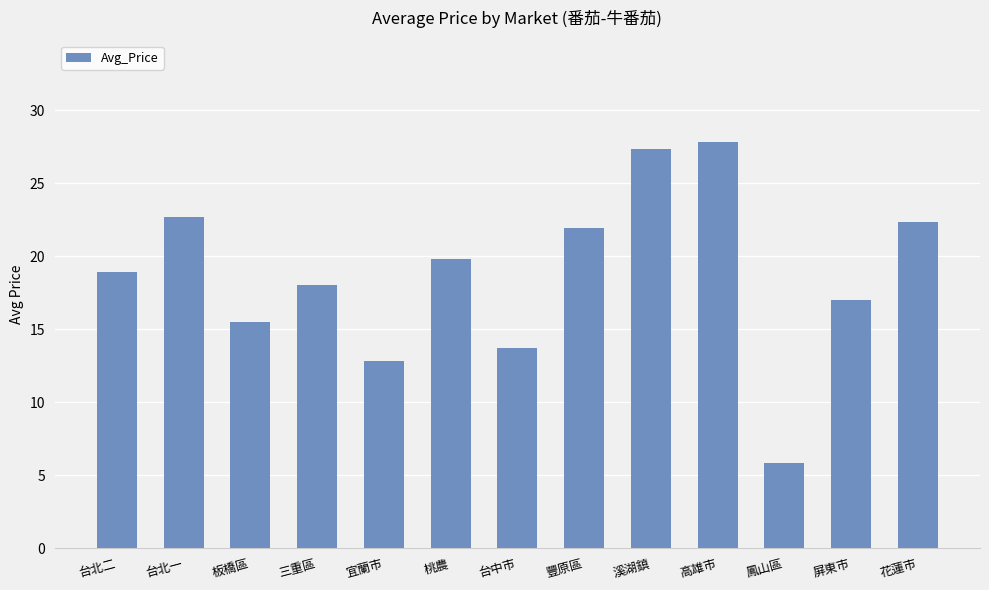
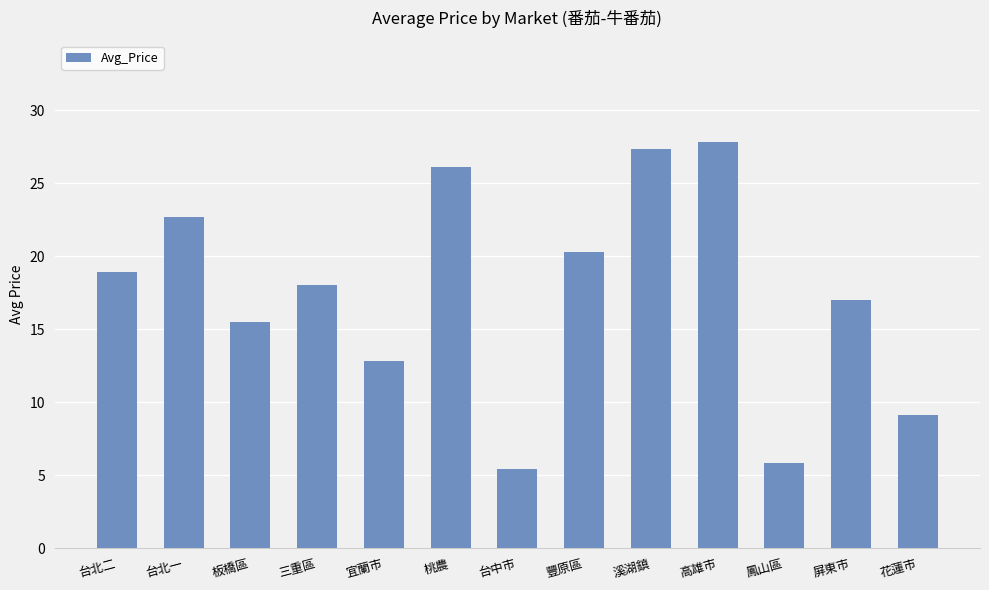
  {
    "台北二": 18.9,
    "台北一": 22.7,
    "板橋區": 15.5,
    "三重區": 18.0,
    "宜蘭市": 12.8,
-   "桃農": 19.8,
-   "台中市": 13.7,
-   "豐原區": 21.9,
+   "桃農": 26.1,
+   "台中市": 5.4,
+   "豐原區": 20.3,
    "溪湖鎮": 27.3,
    "高雄市": 27.8,
    "鳳山區": 5.8,
    "屏東市": 17.0,
-   "花蓮市": 22.3
+   "花蓮市": 9.1
  }
